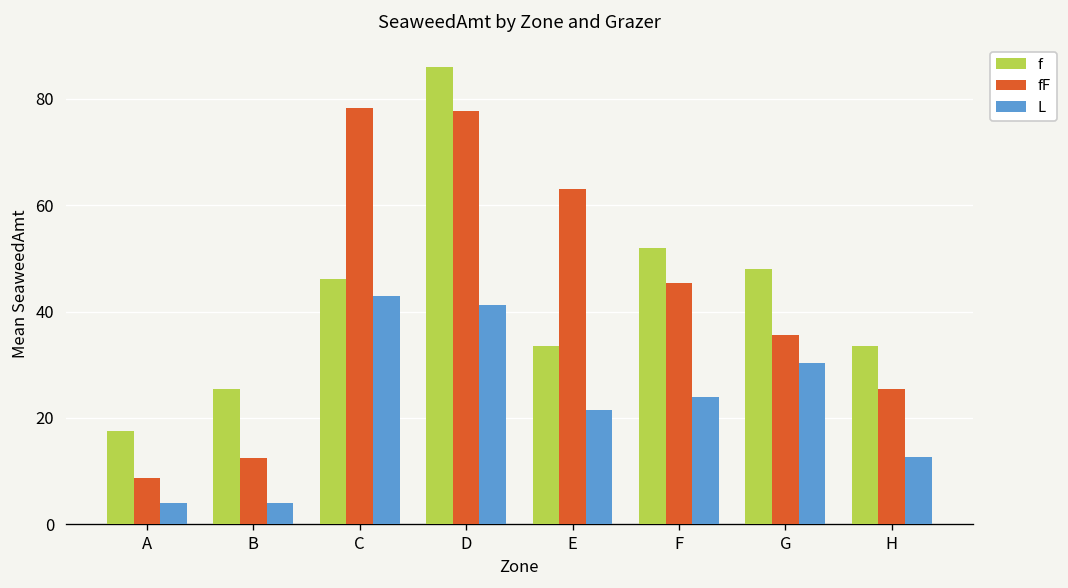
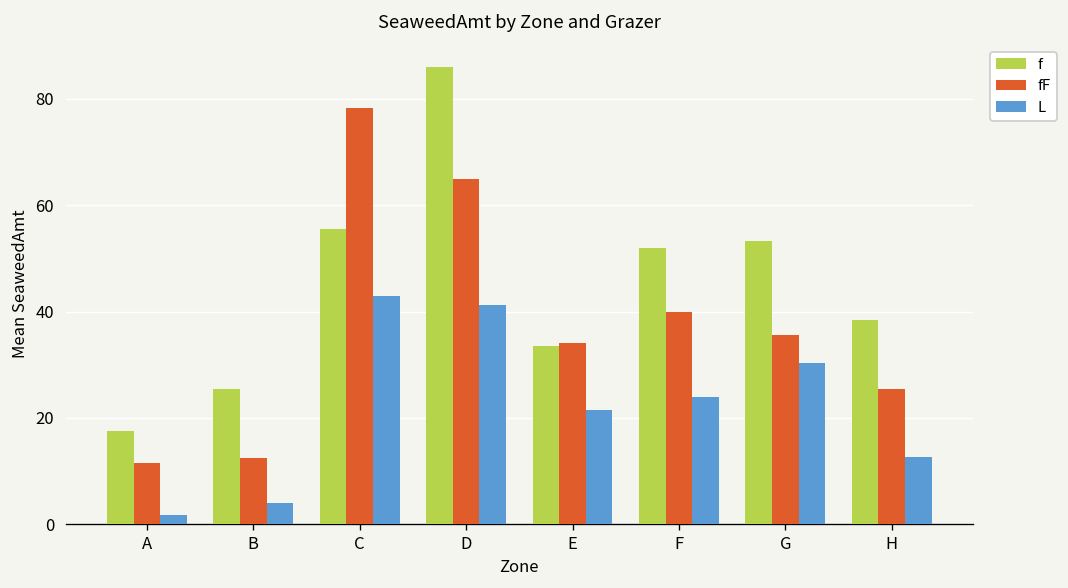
  {
    "f": {
      "A": 18,
      "B": 26,
-     "C": 46,
+     "C": 56,
      "D": 86,
      "E": 34,
      "F": 52,
-     "G": 48,
-     "H": 34
+     "G": 53,
+     "H": 39
    },
    "fF": {
-     "A": 9,
+     "A": 12,
      "B": 13,
      "C": 78,
-     "D": 78,
-     "E": 63,
-     "F": 45,
+     "D": 65,
+     "E": 34,
+     "F": 40,
      "G": 36,
      "H": 26
    },
    "L": {
-     "A": 4,
+     "A": 2,
      "B": 4,
      "C": 43,
      "D": 41,
      "E": 22,
      "F": 24,
      "G": 30,
      "H": 13
    }
  }
